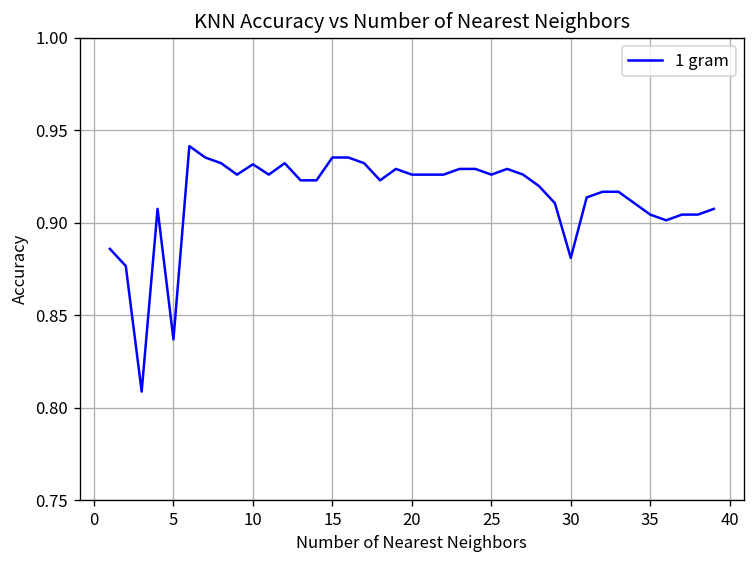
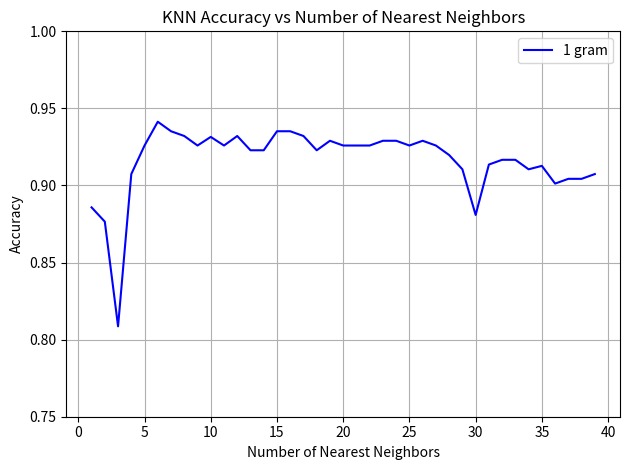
  {
-   "5": 0.837,
+   "5": 0.926,
    "10": 0.932,
    "15": 0.935,
    "20": 0.926,
    "25": 0.926,
    "30": 0.881,
-   "35": 0.904
+   "35": 0.913
  }
